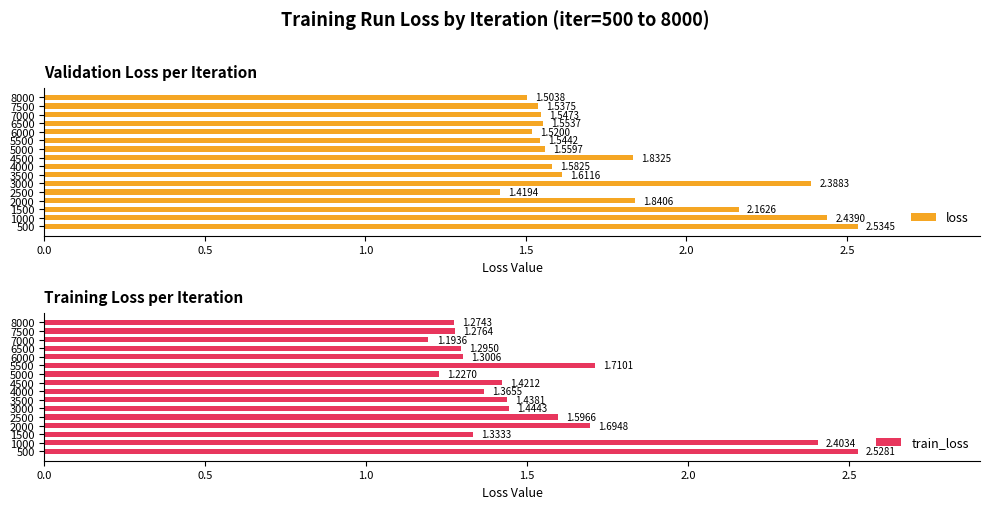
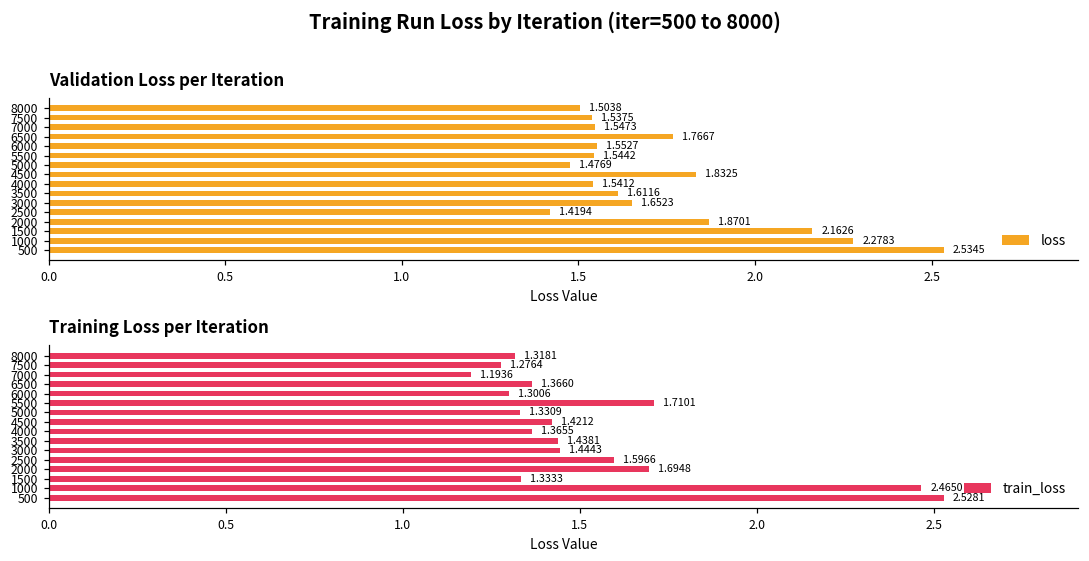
  {
    "Validation Loss per Iteration": {
      "8000": 1.5038,
      "7500": 1.5375,
      "7000": 1.5473,
-     "6500": 1.5537,
-     "6000": 1.5200,
+     "6500": 1.7667,
+     "6000": 1.5527,
      "5500": 1.5442,
-     "5000": 1.5597,
+     "5000": 1.4769,
      "4500": 1.8325,
-     "4000": 1.5825,
+     "4000": 1.5412,
      "3500": 1.6116,
-     "3000": 2.3883,
+     "3000": 1.6523,
      "2500": 1.4194,
-     "2000": 1.8406,
+     "2000": 1.8701,
      "1500": 2.1626,
-     "1000": 2.4390,
+     "1000": 2.2783,
      "500": 2.5345
    },
    "Training Loss per Iteration": {
-     "8000": 1.2743,
+     "8000": 1.3181,
      "7500": 1.2764,
      "7000": 1.1936,
-     "6500": 1.2950,
+     "6500": 1.3660,
      "6000": 1.3006,
      "5500": 1.7101,
-     "5000": 1.2270,
+     "5000": 1.3309,
      "4500": 1.4212,
      "4000": 1.3655,
      "3500": 1.4381,
      "3000": 1.4443,
      "2500": 1.5966,
      "2000": 1.6948,
      "1500": 1.3333,
-     "1000": 2.4034,
+     "1000": 2.4650,
      "500": 2.5281
    }
  }
